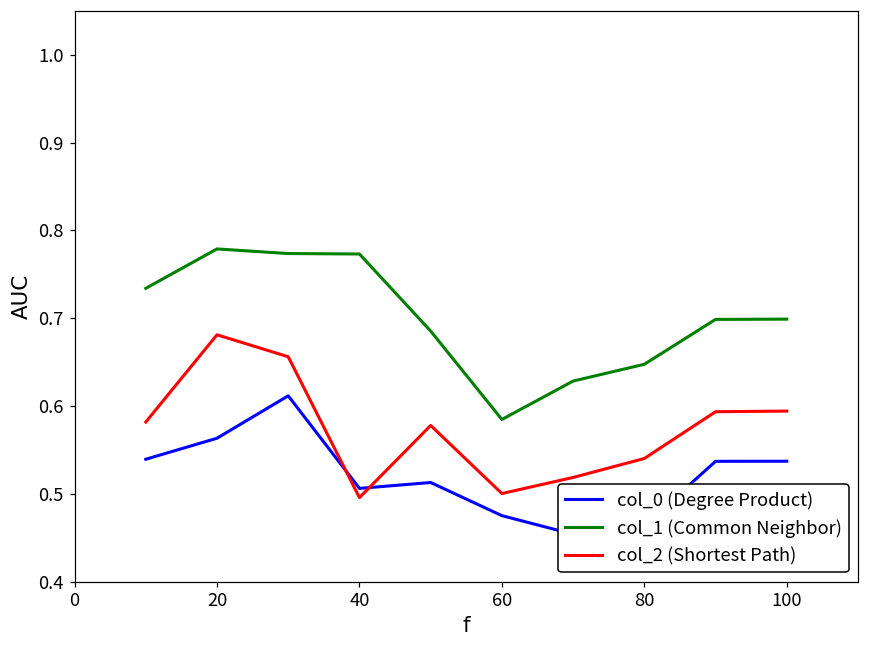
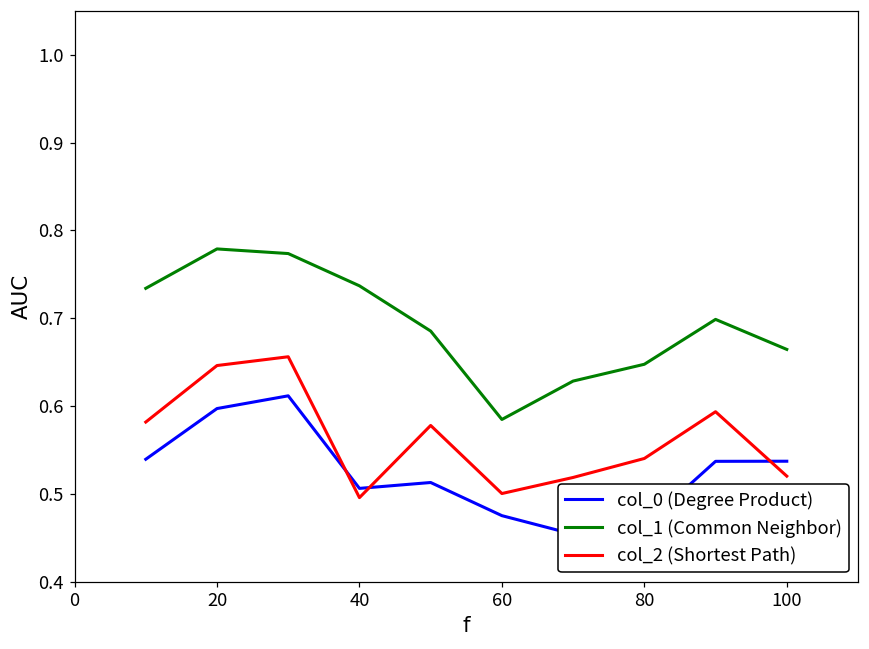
  {
    "col_0 (Degree Product)": {
-     "20": 0.56,
+     "20": 0.60,
      "40": 0.51,
      "60": 0.48,
      "100": 0.54
    },
    "col_1 (Common Neighbor)": {
      "20": 0.78,
-     "40": 0.77,
+     "40": 0.74,
      "60": 0.58,
      "80": 0.65,
-     "100": 0.70
+     "100": 0.66
    },
    "col_2 (Shortest Path)": {
-     "20": 0.68,
+     "20": 0.65,
      "40": 0.50,
      "60": 0.50,
      "80": 0.54,
-     "100": 0.59
+     "100": 0.52
    }
  }
